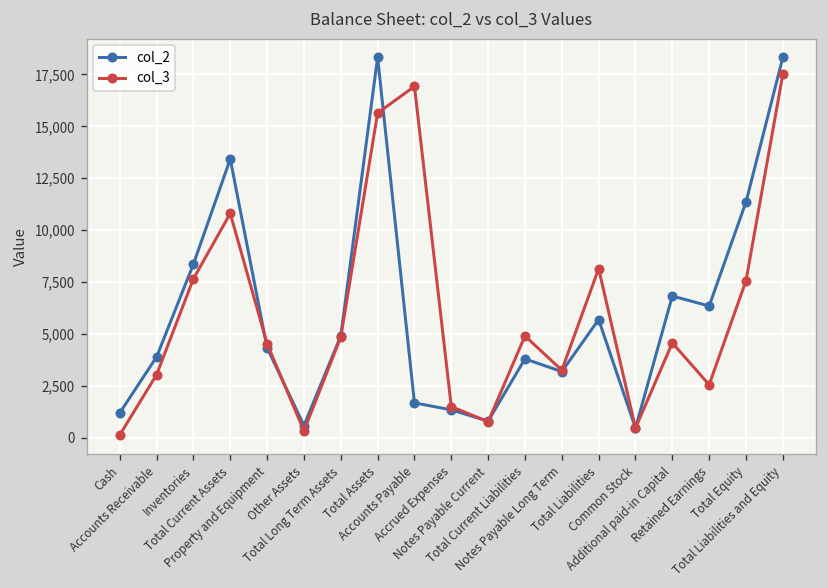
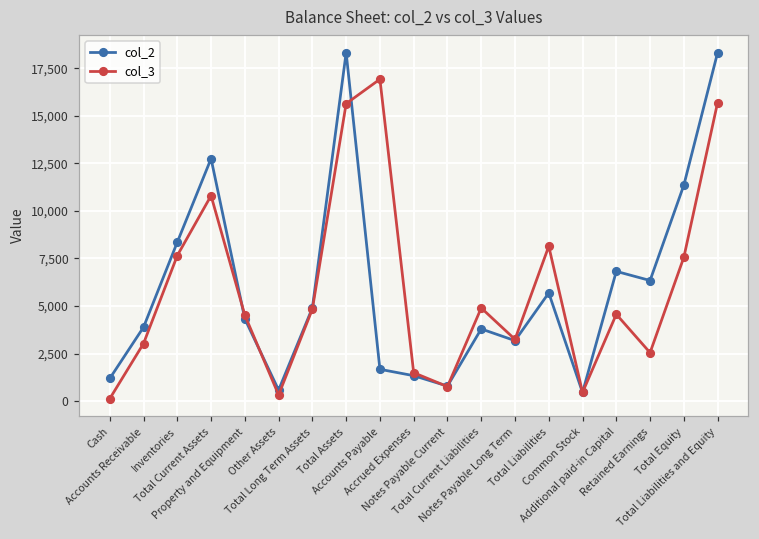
  {
    "col_2": {
      "Cash": "1,200",
      "Accounts Receivable": "3,900",
      "Inventories": "8,400",
-     "Total Current Assets": "13,400",
+     "Total Current Assets": "12,700",
      "Property and Equipment": "4,300",
      "Other Assets": "600",
      "Total Assets": "18,300",
      "Accounts Payable": "1,700",
      "Accrued Expenses": "1,300",
      "Total Current Liabilities": "3,800",
      "Total Liabilities": "5,700",
      "Additional paid-in Capital": "6,800",
      "Retained Earnings": "6,300",
      "Total Equity": "11,400",
      "Total Liabilities and Equity": "18,300"
    },
    "col_3": {
      "Cash": "100",
      "Accounts Receivable": "3,000",
      "Inventories": "7,700",
      "Total Current Assets": "10,800",
      "Property and Equipment": "4,500",
      "Other Assets": "300",
      "Total Assets": "15,600",
      "Accounts Payable": "16,900",
      "Accrued Expenses": "1,500",
      "Total Current Liabilities": "4,900",
      "Total Liabilities": "8,100",
      "Additional paid-in Capital": "4,600",
      "Retained Earnings": "2,500",
      "Total Equity": "7,600",
-     "Total Liabilities and Equity": "17,500"
+     "Total Liabilities and Equity": "15,700"
    }
  }
